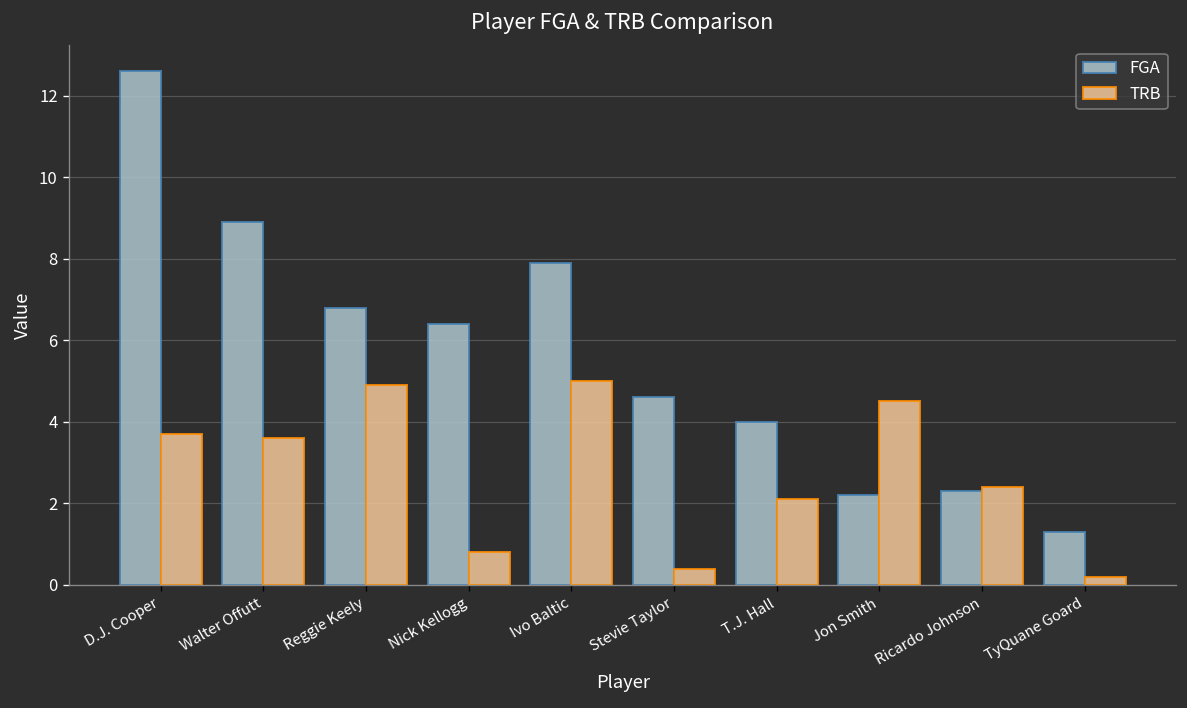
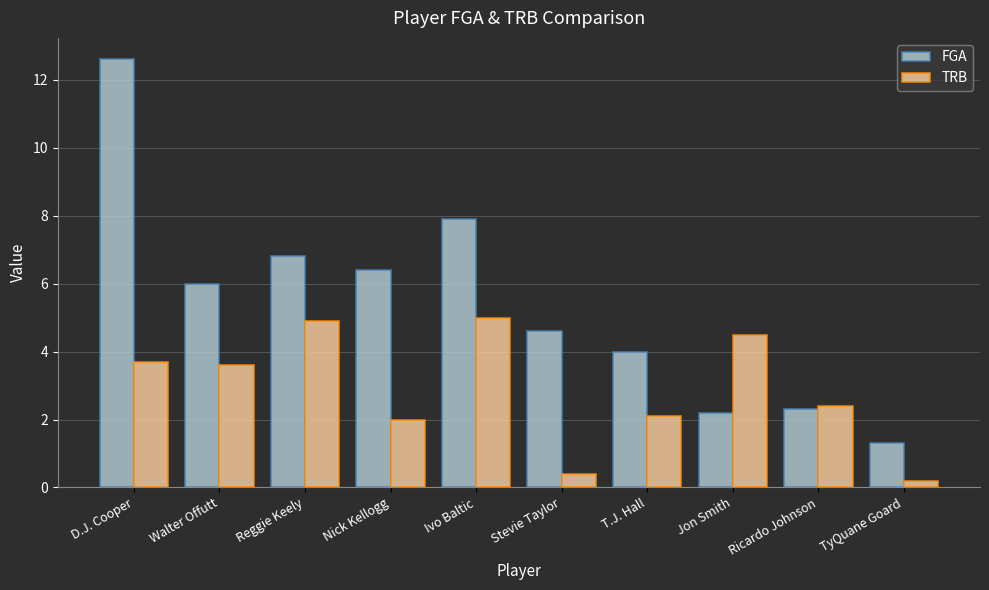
  {
    "FGA": {
      "D.J. Cooper": 12.6,
-     "Walter Offutt": 8.9,
+     "Walter Offutt": 6.0,
      "Reggie Keely": 6.8,
      "Nick Kellogg": 6.4,
      "Ivo Baltic": 7.9,
      "Stevie Taylor": 4.6,
      "T.J. Hall": 4.0,
      "Jon Smith": 2.2,
      "Ricardo Johnson": 2.3,
      "TyQuane Goard": 1.3
    },
    "TRB": {
      "D.J. Cooper": 3.7,
      "Walter Offutt": 3.6,
      "Reggie Keely": 4.9,
-     "Nick Kellogg": 0.8,
+     "Nick Kellogg": 2.0,
      "Ivo Baltic": 5.0,
      "Stevie Taylor": 0.4,
      "T.J. Hall": 2.1,
      "Jon Smith": 4.5,
      "Ricardo Johnson": 2.4,
      "TyQuane Goard": 0.2
    }
  }
